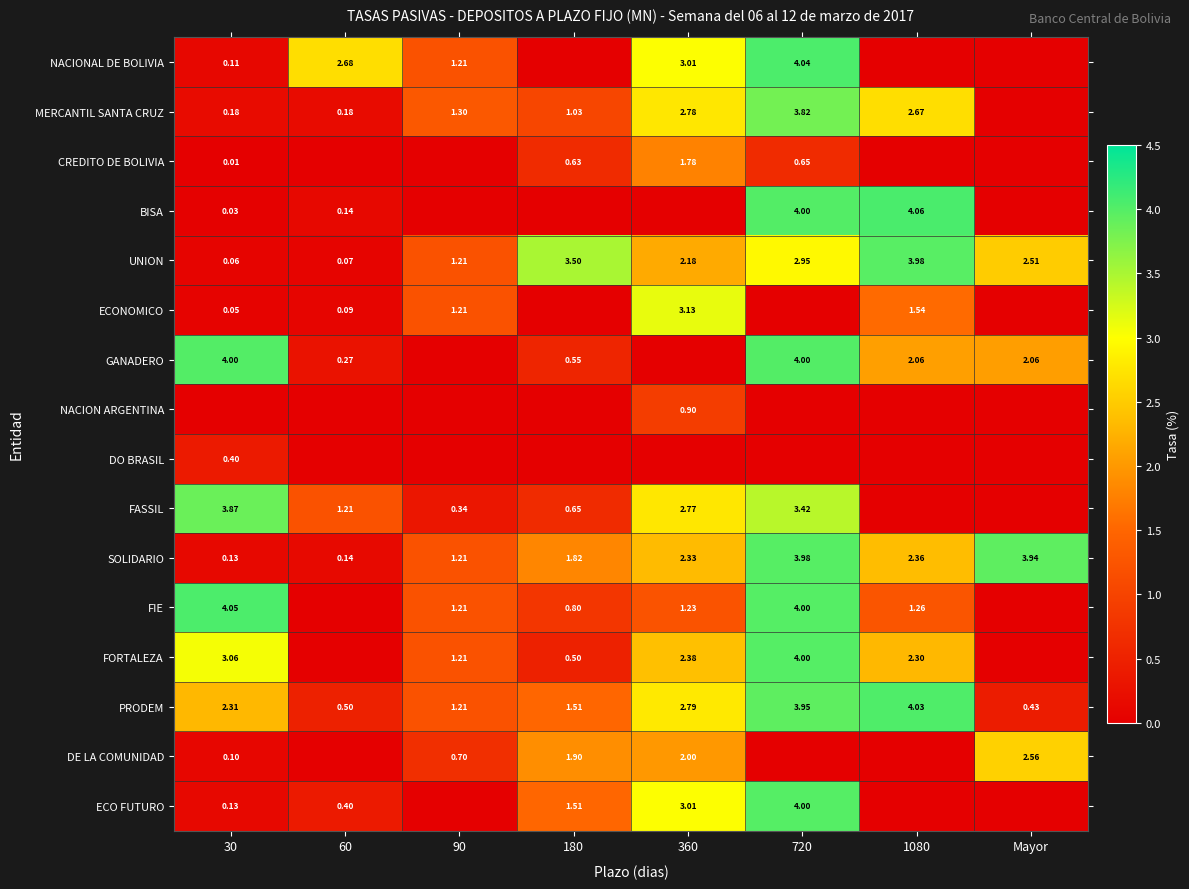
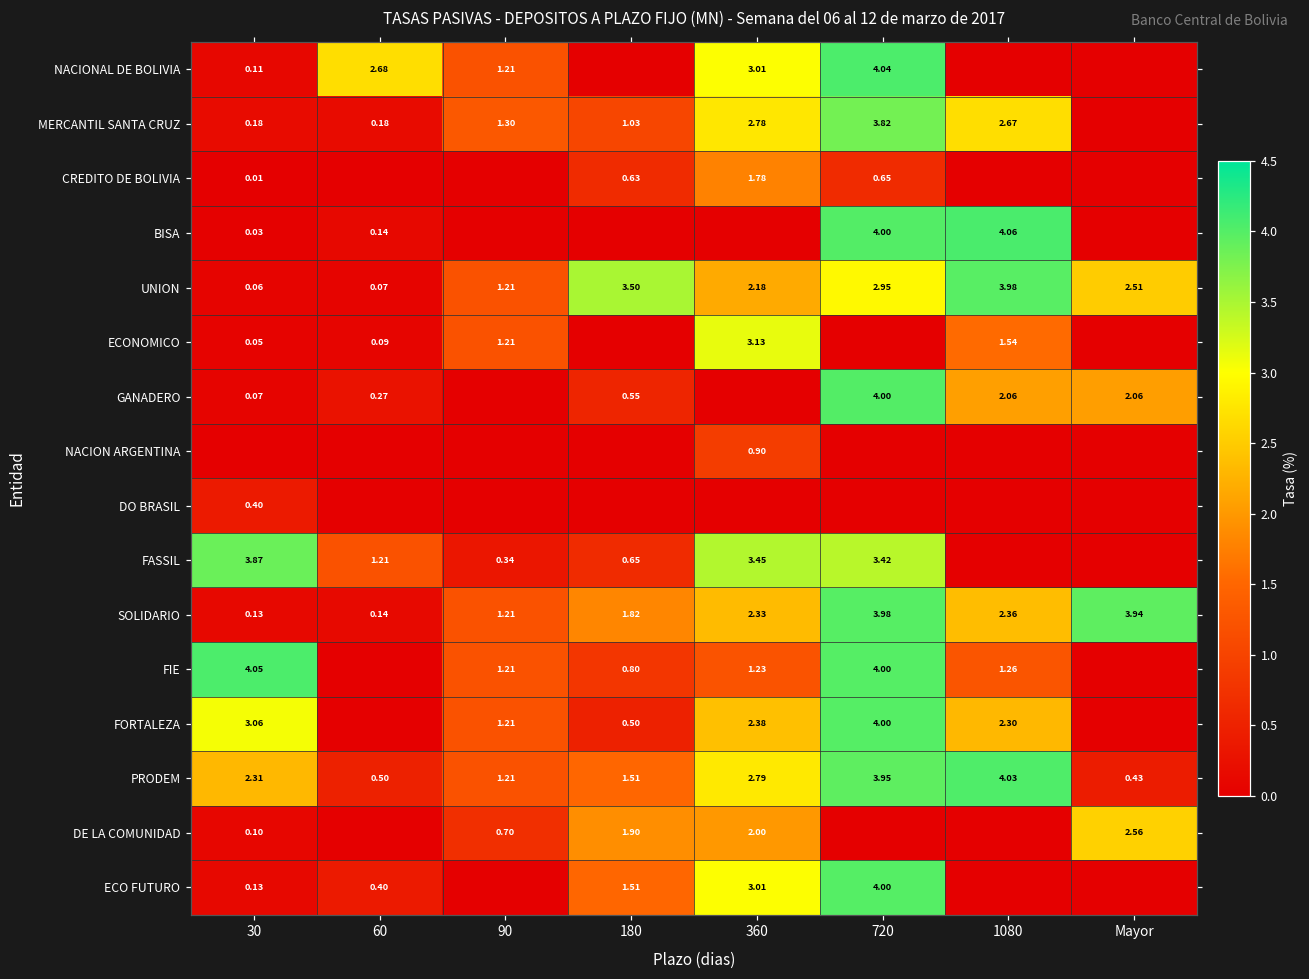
  {
    "NACIONAL DE BOLIVIA": {
      "30": 0.11,
      "60": 2.68,
      "90": 1.21,
      "360": 3.01,
      "720": 4.04
    },
    "MERCANTIL SANTA CRUZ": {
      "30": 0.18,
      "60": 0.18,
      "90": 1.30,
      "180": 1.03,
      "360": 2.78,
      "720": 3.82,
      "1080": 2.67
    },
    "CREDITO DE BOLIVIA": {
      "30": 0.01,
      "180": 0.63,
      "360": 1.78,
      "720": 0.65
    },
    "BISA": {
      "30": 0.03,
      "60": 0.14,
      "720": 4.00,
      "1080": 4.06
    },
    "UNION": {
      "30": 0.06,
      "60": 0.07,
      "90": 1.21,
      "180": 3.50,
      "360": 2.18,
      "720": 2.95,
      "1080": 3.98,
      "Mayor": 2.51
    },
    "ECONOMICO": {
      "30": 0.05,
      "60": 0.09,
      "90": 1.21,
      "360": 3.13,
      "1080": 1.54
    },
    "GANADERO": {
-     "30": 4.00,
+     "30": 0.07,
      "60": 0.27,
      "180": 0.55,
      "720": 4.00,
      "1080": 2.06,
      "Mayor": 2.06
    },
    "NACION ARGENTINA": {
      "360": 0.90
    },
    "DO BRASIL": {
      "30": 0.40
    },
    "FASSIL": {
      "30": 3.87,
      "60": 1.21,
      "90": 0.34,
      "180": 0.65,
-     "360": 2.77,
+     "360": 3.45,
      "720": 3.42
    },
    "SOLIDARIO": {
      "30": 0.13,
      "60": 0.14,
      "90": 1.21,
      "180": 1.82,
      "360": 2.33,
      "720": 3.98,
      "1080": 2.36,
      "Mayor": 3.94
    },
    "FIE": {
      "30": 4.05,
      "90": 1.21,
      "180": 0.80,
      "360": 1.23,
      "720": 4.00,
      "1080": 1.26
    },
    "FORTALEZA": {
      "30": 3.06,
      "90": 1.21,
      "180": 0.50,
      "360": 2.38,
      "720": 4.00,
      "1080": 2.30
    },
    "PRODEM": {
      "30": 2.31,
      "60": 0.50,
      "90": 1.21,
      "180": 1.51,
      "360": 2.79,
      "720": 3.95,
      "1080": 4.03,
      "Mayor": 0.43
    },
    "DE LA COMUNIDAD": {
      "30": 0.10,
      "90": 0.70,
      "180": 1.90,
      "360": 2.00,
      "Mayor": 2.56
    },
    "ECO FUTURO": {
      "30": 0.13,
      "60": 0.40,
      "180": 1.51,
      "360": 3.01,
      "720": 4.00
    }
  }
